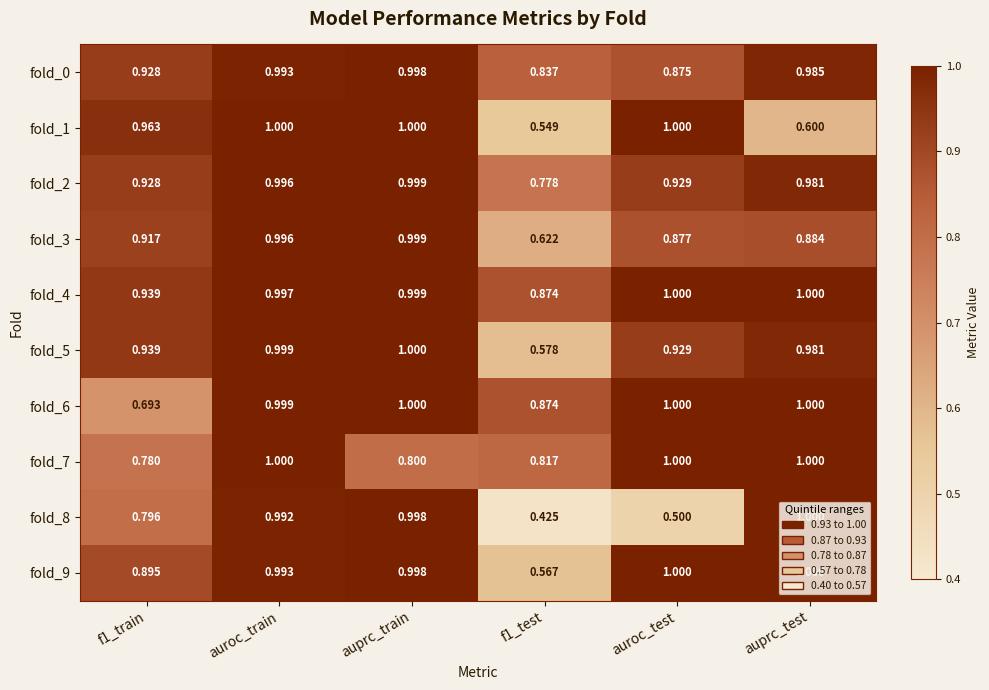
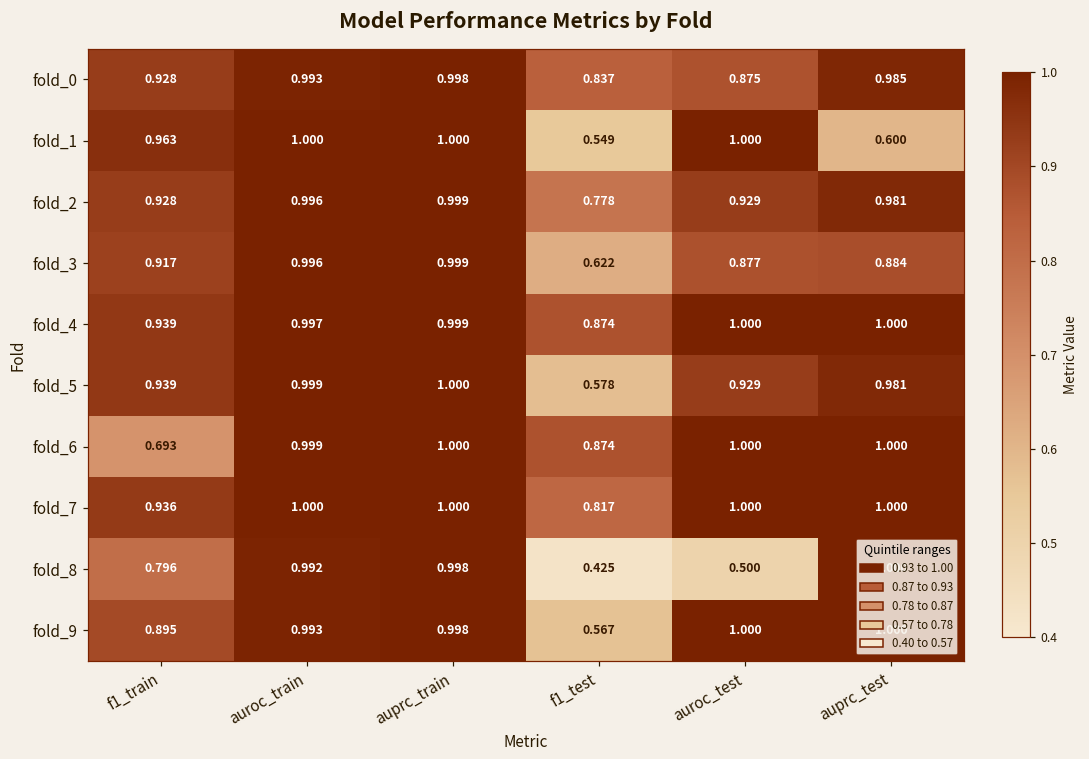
  {
    "fold_0": {
      "f1_train": 0.928,
      "auroc_train": 0.993,
      "auprc_train": 0.998,
      "f1_test": 0.837,
      "auroc_test": 0.875,
      "auprc_test": 0.985
    },
    "fold_1": {
      "f1_train": 0.963,
      "auroc_train": 1.000,
      "auprc_train": 1.000,
      "f1_test": 0.549,
      "auroc_test": 1.000,
      "auprc_test": 0.600
    },
    "fold_2": {
      "f1_train": 0.928,
      "auroc_train": 0.996,
      "auprc_train": 0.999,
      "f1_test": 0.778,
      "auroc_test": 0.929,
      "auprc_test": 0.981
    },
    "fold_3": {
      "f1_train": 0.917,
      "auroc_train": 0.996,
      "auprc_train": 0.999,
      "f1_test": 0.622,
      "auroc_test": 0.877,
      "auprc_test": 0.884
    },
    "fold_4": {
      "f1_train": 0.939,
      "auroc_train": 0.997,
      "auprc_train": 0.999,
      "f1_test": 0.874,
      "auroc_test": 1.000,
      "auprc_test": 1.000
    },
    "fold_5": {
      "f1_train": 0.939,
      "auroc_train": 0.999,
      "auprc_train": 1.000,
      "f1_test": 0.578,
      "auroc_test": 0.929,
      "auprc_test": 0.981
    },
    "fold_6": {
      "f1_train": 0.693,
      "auroc_train": 0.999,
      "auprc_train": 1.000,
      "f1_test": 0.874,
      "auroc_test": 1.000,
      "auprc_test": 1.000
    },
    "fold_7": {
-     "f1_train": 0.780,
+     "f1_train": 0.936,
      "auroc_train": 1.000,
-     "auprc_train": 0.800,
+     "auprc_train": 1.000,
      "f1_test": 0.817,
      "auroc_test": 1.000,
      "auprc_test": 1.000
    },
    "fold_8": {
      "f1_train": 0.796,
      "auroc_train": 0.992,
      "auprc_train": 0.998,
      "f1_test": 0.425,
      "auroc_test": 0.500
    },
    "fold_9": {
      "f1_train": 0.895,
      "auroc_train": 0.993,
      "auprc_train": 0.998,
      "f1_test": 0.567,
      "auroc_test": 1.000
    }
  }
